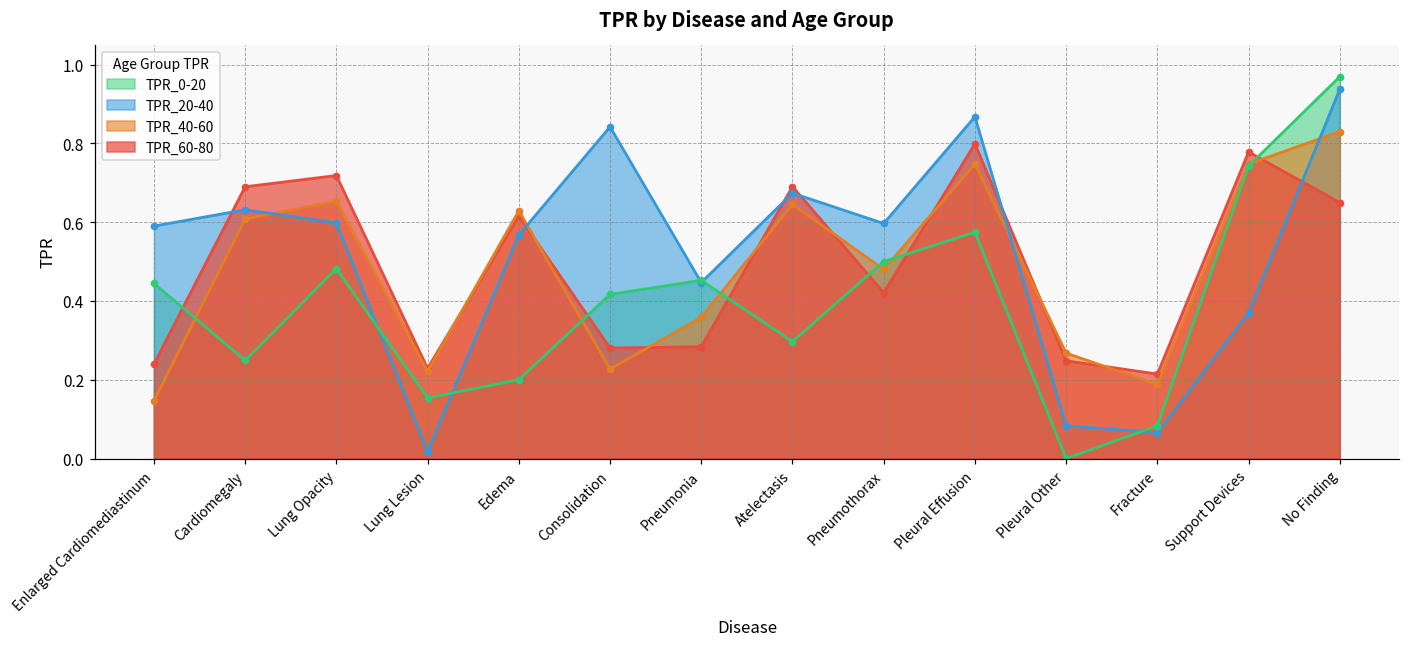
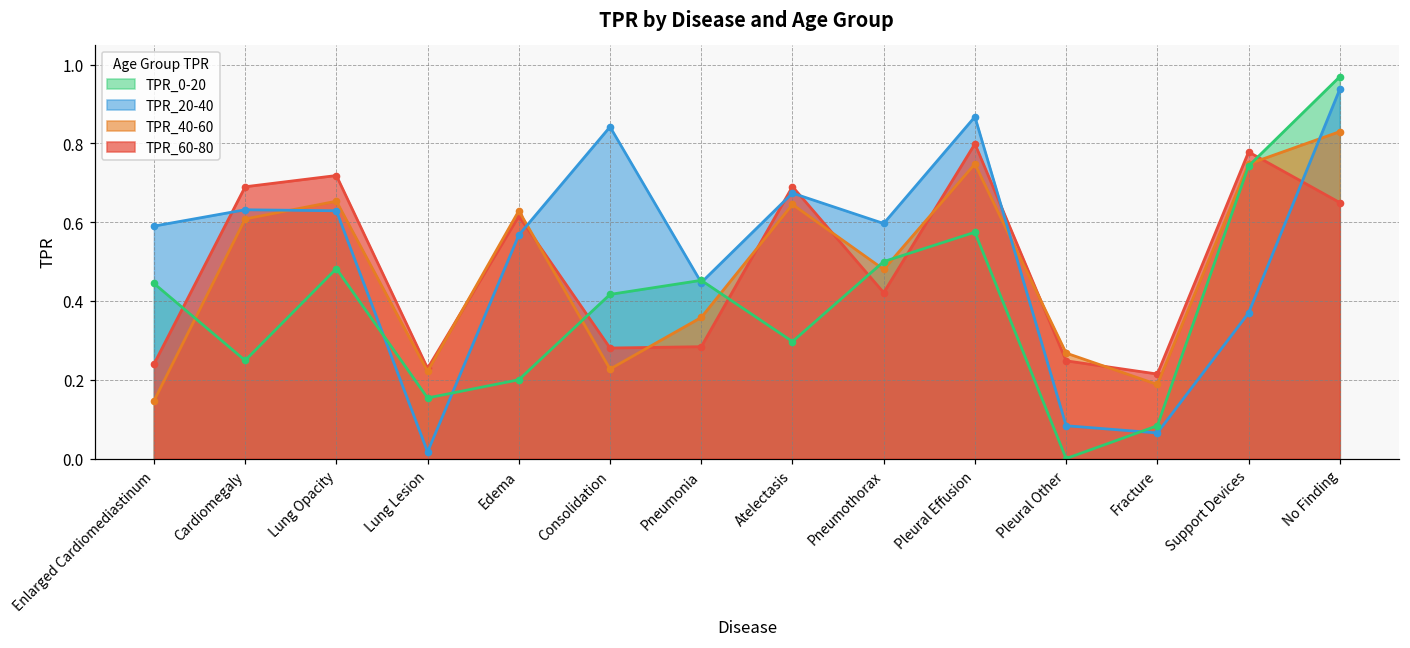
  {
    "TPR_0-20": {
      "Enlarged Cardiomediastinum": 0.44,
      "Cardiomegaly": 0.25,
      "Lung Opacity": 0.48,
      "Lung Lesion": 0.15,
      "Edema": 0.20,
      "Consolidation": 0.42,
      "Atelectasis": 0.30,
      "Pneumothorax": 0.50,
      "Pleural Effusion": 0.57,
      "Pleural Other": 0.00,
      "Fracture": 0.08,
      "No Finding": 0.97
    },
    "TPR_20-40": {
      "Enlarged Cardiomediastinum": 0.59,
      "Cardiomegaly": 0.63,
-     "Lung Opacity": 0.60,
+     "Lung Opacity": 0.63,
      "Lung Lesion": 0.02,
      "Edema": 0.57,
      "Consolidation": 0.84,
      "Atelectasis": 0.67,
      "Pneumothorax": 0.60,
      "Pleural Effusion": 0.87,
      "Pleural Other": 0.08,
      "Fracture": 0.07,
      "Support Devices": 0.37,
      "No Finding": 0.94
    }
  }
